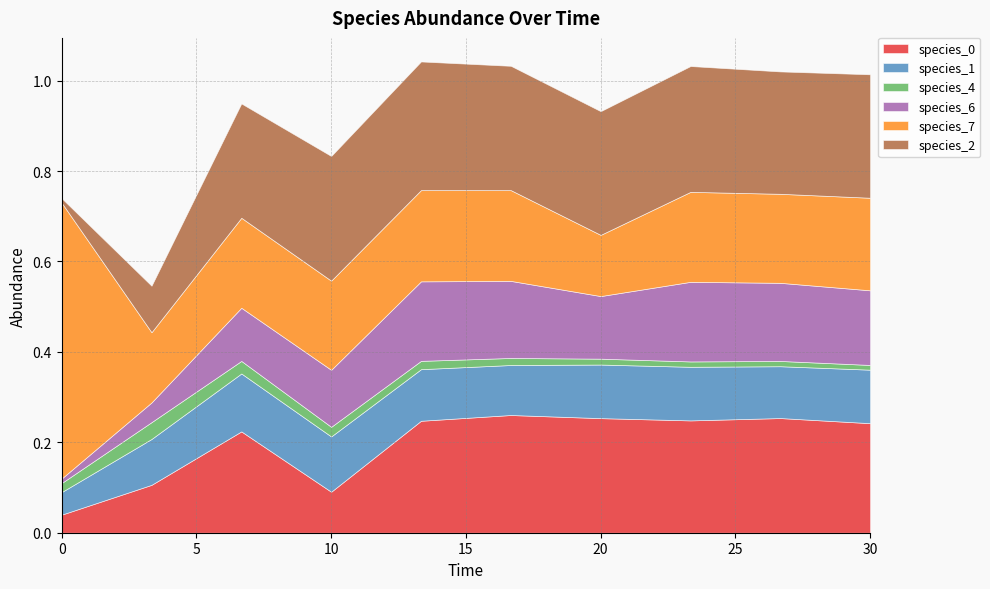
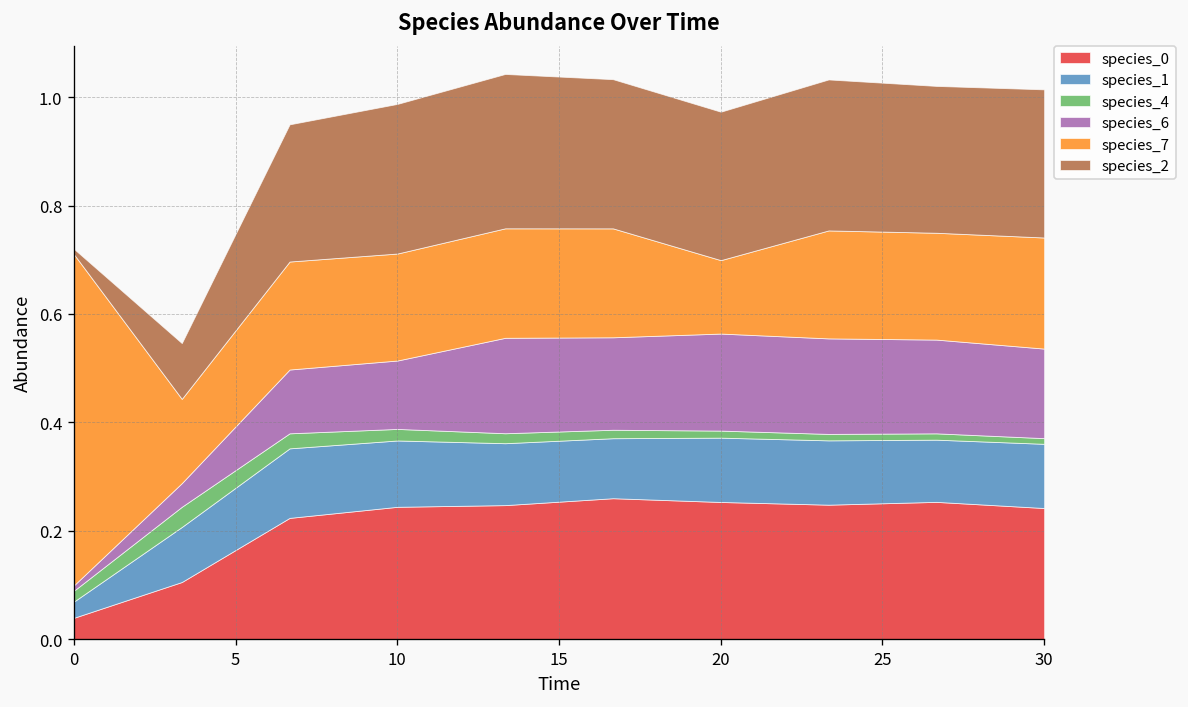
  {
    "species_0": {
      "0": 0.04,
-     "10": 0.09,
+     "10": 0.24,
      "20": 0.25,
      "30": 0.24
    },
    "species_1": {
-     "0": 0.05,
+     "0": 0.03,
      "10": 0.12,
      "20": 0.12,
      "30": 0.12
    },
    "species_4": {
      "0": 0.02,
      "10": 0.02,
      "20": 0.01,
      "30": 0.01
    },
    "species_6": {
      "0": 0.01,
      "10": 0.13,
-     "20": 0.14,
+     "20": 0.18,
      "30": 0.17
    },
    "species_7": {
      "0": 0.61,
      "10": 0.20,
      "20": 0.14,
      "30": 0.20
    },
    "species_2": {
      "0": 0.01,
      "10": 0.28,
      "20": 0.27,
      "30": 0.27
    }
  }
